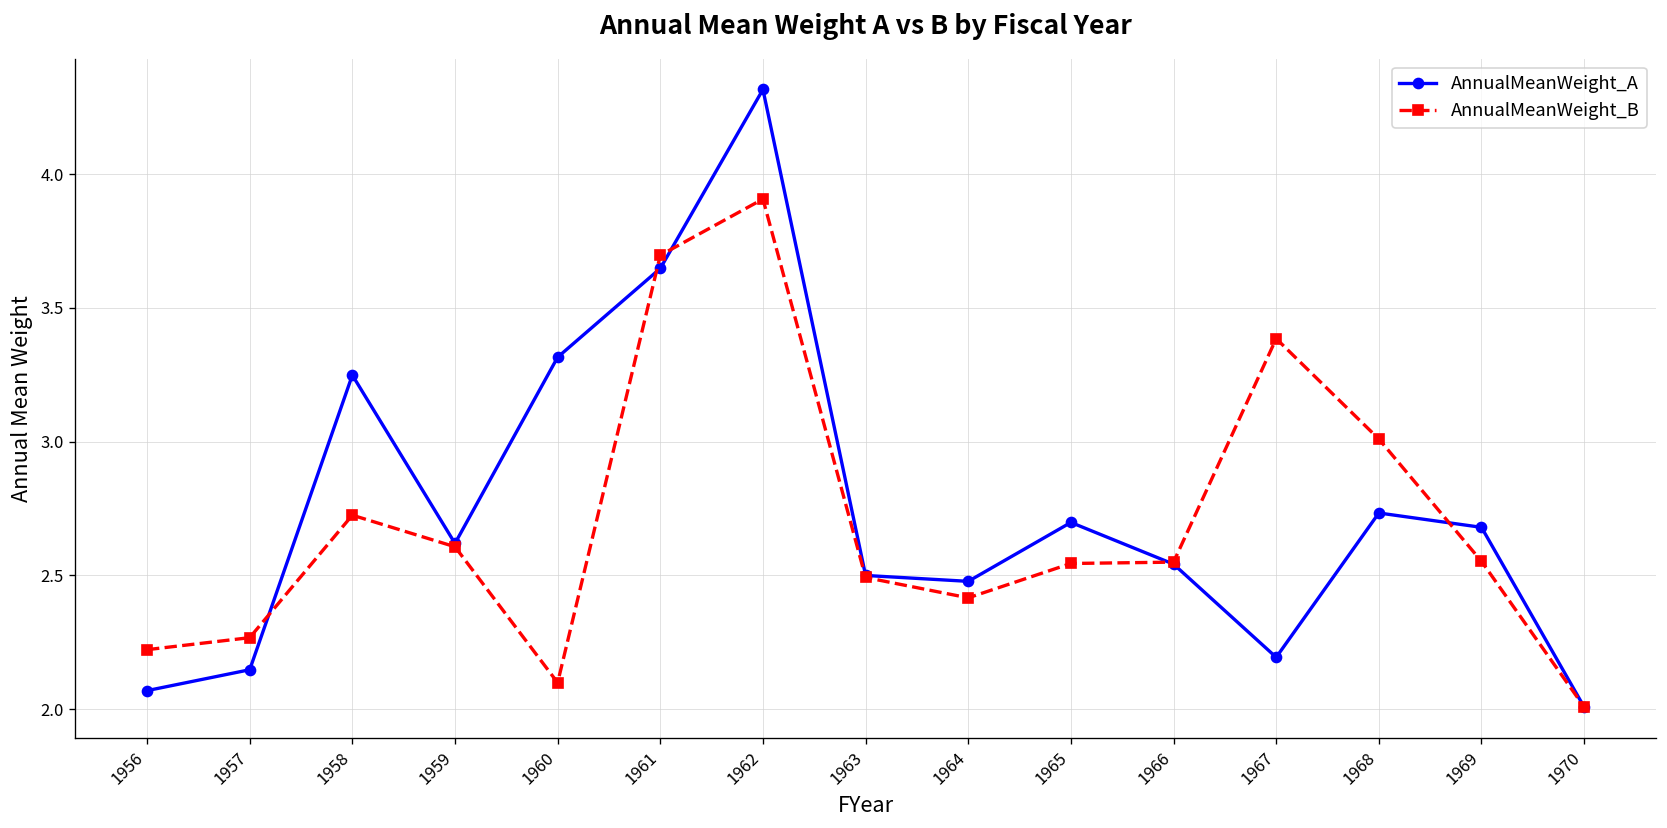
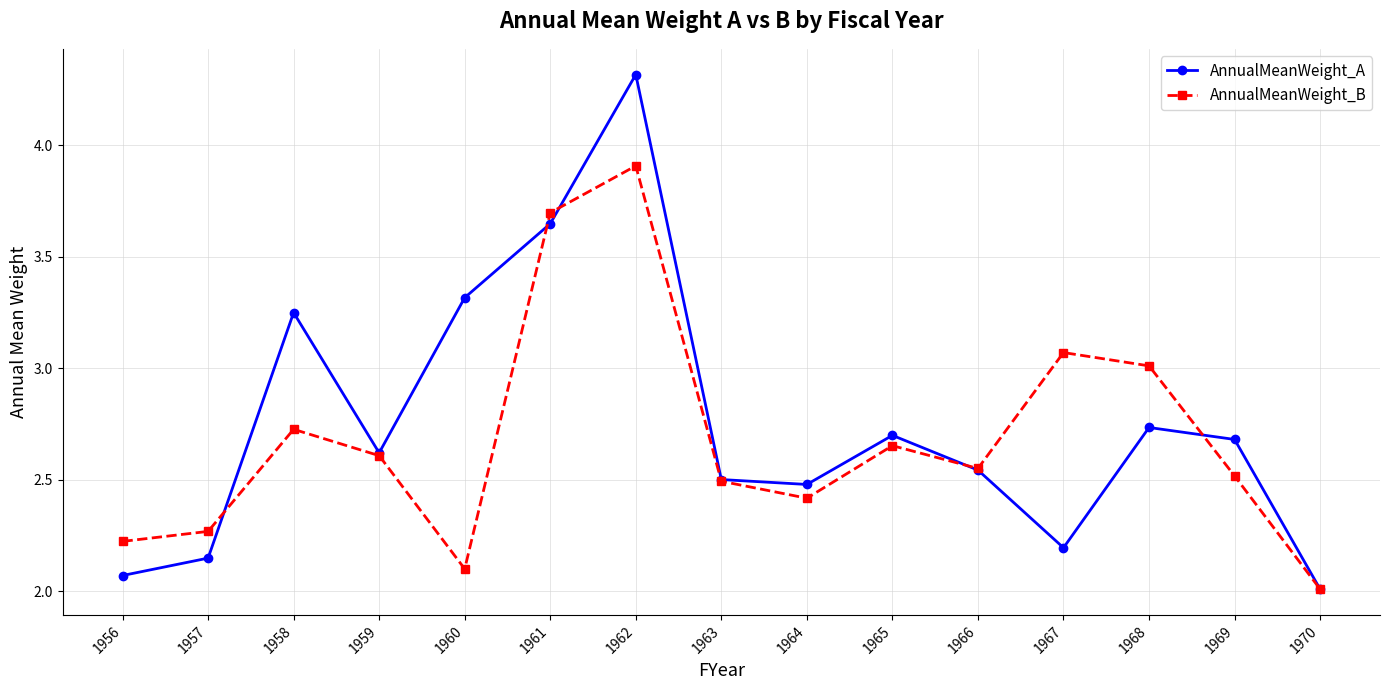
  {
    "AnnualMeanWeight_A": {
      "1956": 2.07,
      "1957": 2.15,
      "1958": 3.25,
      "1959": 2.62,
      "1960": 3.32,
      "1961": 3.65,
      "1962": 4.32,
      "1964": 2.48,
      "1965": 2.70,
      "1967": 2.19,
      "1968": 2.73,
      "1969": 2.68
    },
    "AnnualMeanWeight_B": {
      "1956": 2.22,
      "1957": 2.27,
      "1958": 2.73,
      "1959": 2.61,
      "1960": 2.10,
      "1961": 3.70,
      "1962": 3.91,
      "1964": 2.42,
-     "1965": 2.54,
-     "1967": 3.39,
+     "1965": 2.65,
+     "1967": 3.07,
      "1968": 3.01,
-     "1969": 2.55
+     "1969": 2.52
    }
  }
